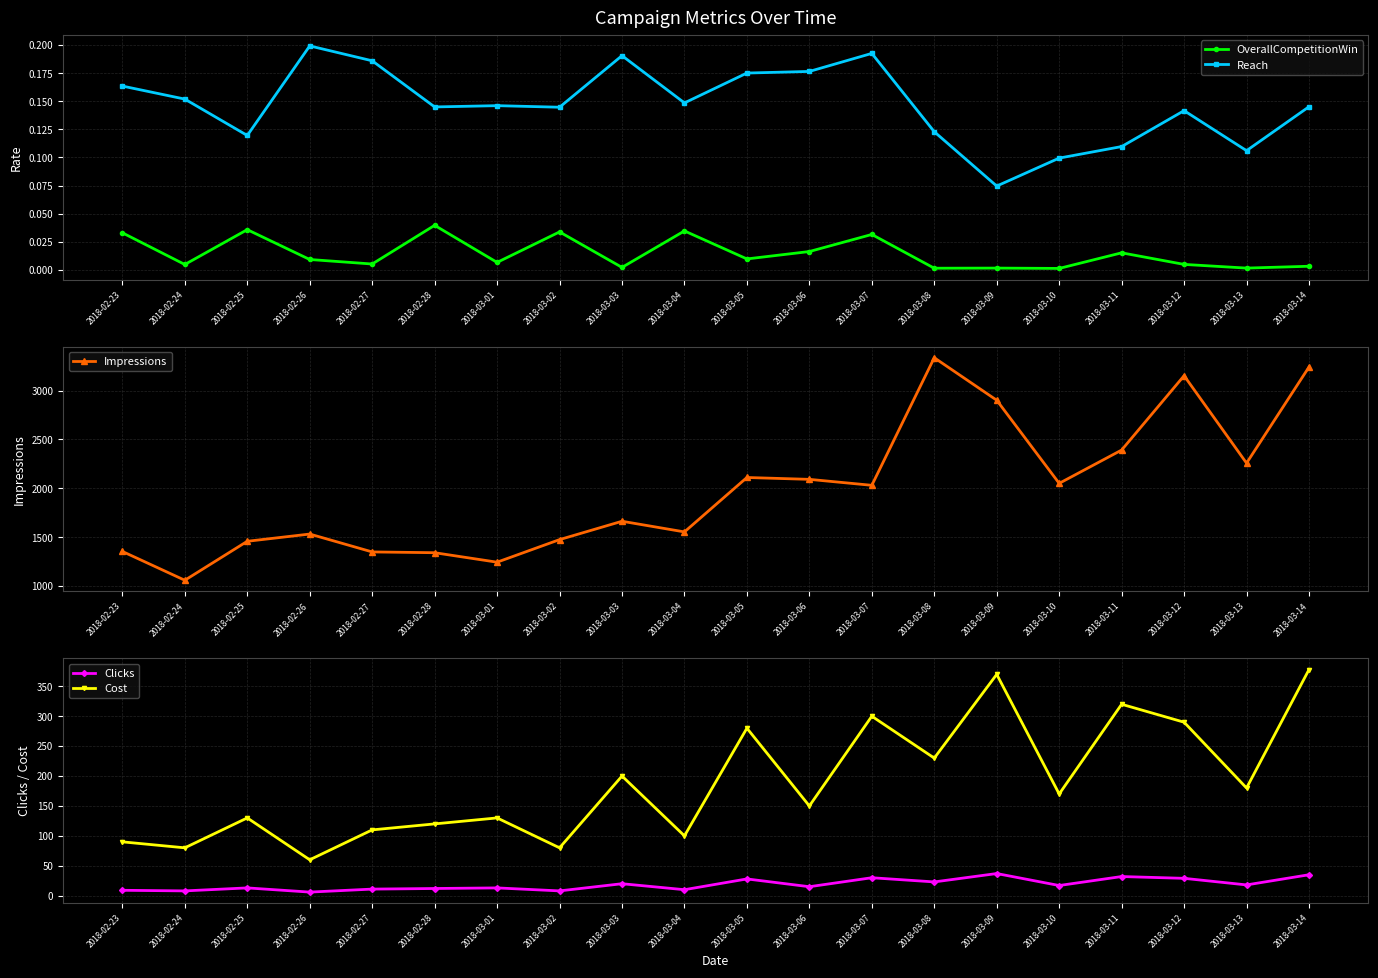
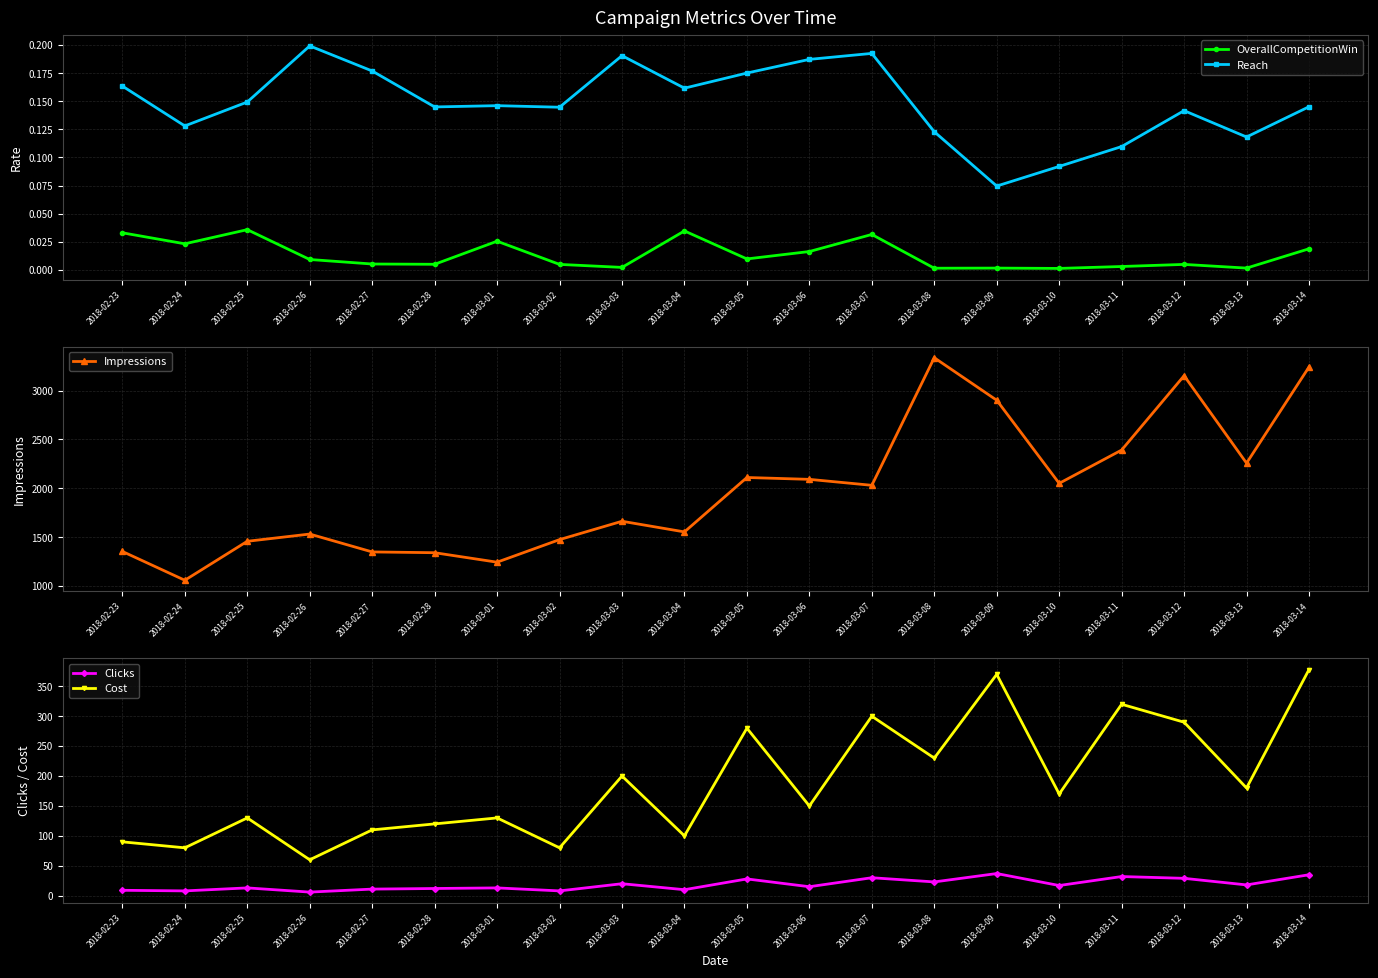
  {
    "Campaign Metrics Over Time": {
      "OverallCompetitionWin": {
        "2018-02-23": 0.033,
-       "2018-02-24": 0.005,
+       "2018-02-24": 0.023,
        "2018-02-25": 0.036,
        "2018-02-26": 0.009,
        "2018-02-27": 0.005,
-       "2018-02-28": 0.040,
-       "2018-03-01": 0.007,
-       "2018-03-02": 0.034,
+       "2018-02-28": 0.005,
+       "2018-03-01": 0.025,
+       "2018-03-02": 0.005,
        "2018-03-03": 0.002,
        "2018-03-04": 0.035,
        "2018-03-05": 0.010,
        "2018-03-06": 0.016,
        "2018-03-07": 0.031,
        "2018-03-08": 0.001,
        "2018-03-09": 0.001,
        "2018-03-10": 0.001,
-       "2018-03-11": 0.015,
+       "2018-03-11": 0.003,
        "2018-03-12": 0.005,
        "2018-03-13": 0.001,
-       "2018-03-14": 0.003
+       "2018-03-14": 0.019
      },
      "Reach": {
        "2018-02-23": 0.164,
-       "2018-02-24": 0.152,
-       "2018-02-25": 0.120,
+       "2018-02-24": 0.128,
+       "2018-02-25": 0.149,
        "2018-02-26": 0.199,
-       "2018-02-27": 0.186,
+       "2018-02-27": 0.177,
        "2018-02-28": 0.145,
        "2018-03-01": 0.146,
        "2018-03-02": 0.145,
        "2018-03-03": 0.191,
-       "2018-03-04": 0.149,
+       "2018-03-04": 0.162,
        "2018-03-05": 0.175,
-       "2018-03-06": 0.177,
+       "2018-03-06": 0.187,
        "2018-03-07": 0.193,
        "2018-03-08": 0.123,
        "2018-03-09": 0.075,
-       "2018-03-10": 0.099,
+       "2018-03-10": 0.092,
        "2018-03-11": 0.110,
        "2018-03-12": 0.142,
-       "2018-03-13": 0.106,
+       "2018-03-13": 0.118,
        "2018-03-14": 0.145
      }
    }
  }
